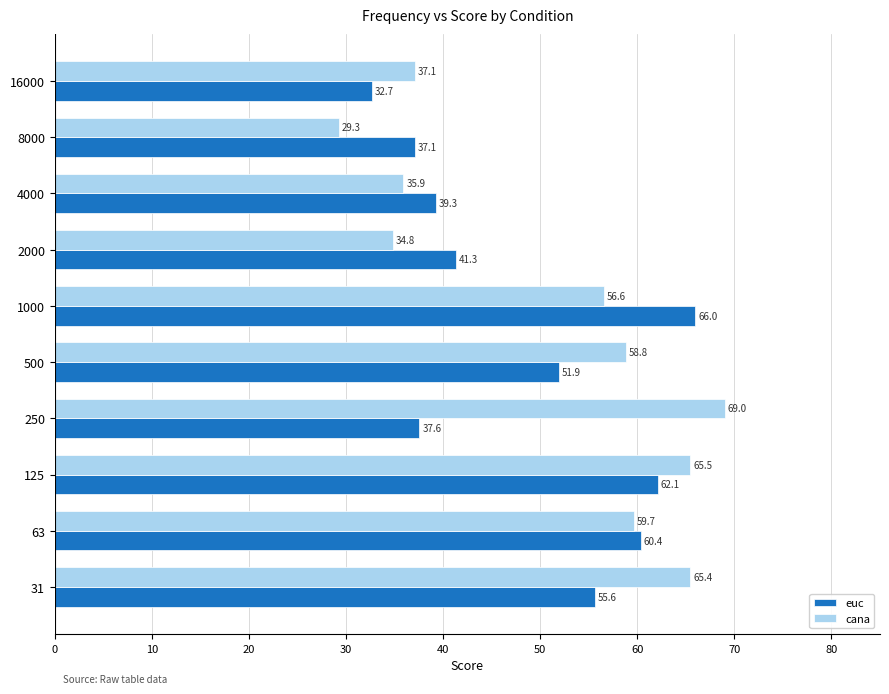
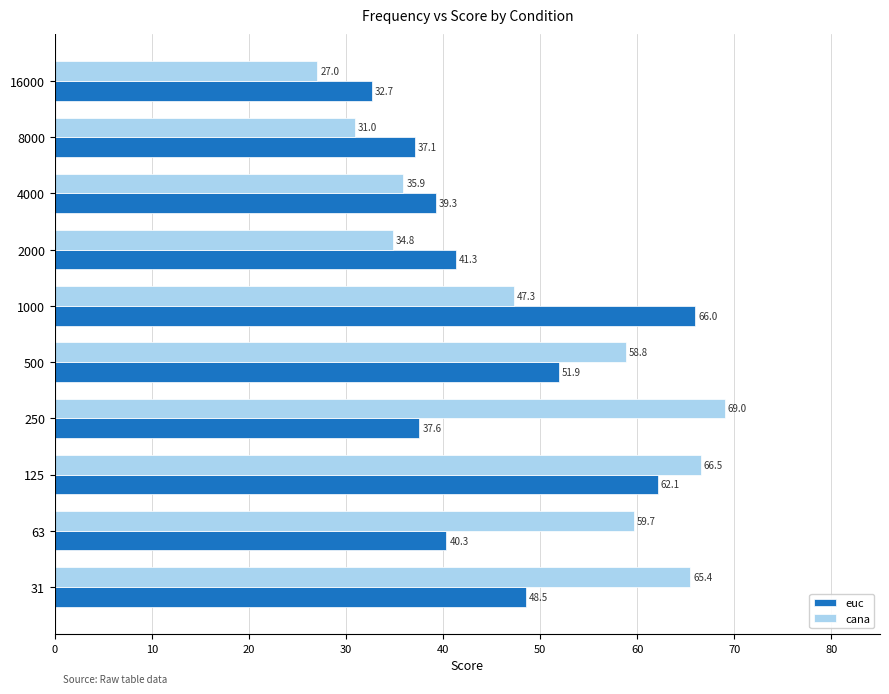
  {
    "euc": {
      "16000": 32.7,
      "8000": 37.1,
      "4000": 39.3,
      "2000": 41.3,
      "1000": 66.0,
      "500": 51.9,
      "250": 37.6,
      "125": 62.1,
-     "63": 60.4,
-     "31": 55.6
+     "63": 40.3,
+     "31": 48.5
    },
    "cana": {
-     "16000": 37.1,
-     "8000": 29.3,
+     "16000": 27.0,
+     "8000": 31.0,
      "4000": 35.9,
      "2000": 34.8,
-     "1000": 56.6,
+     "1000": 47.3,
      "500": 58.8,
      "250": 69.0,
-     "125": 65.5,
+     "125": 66.5,
      "63": 59.7,
      "31": 65.4
    }
  }
